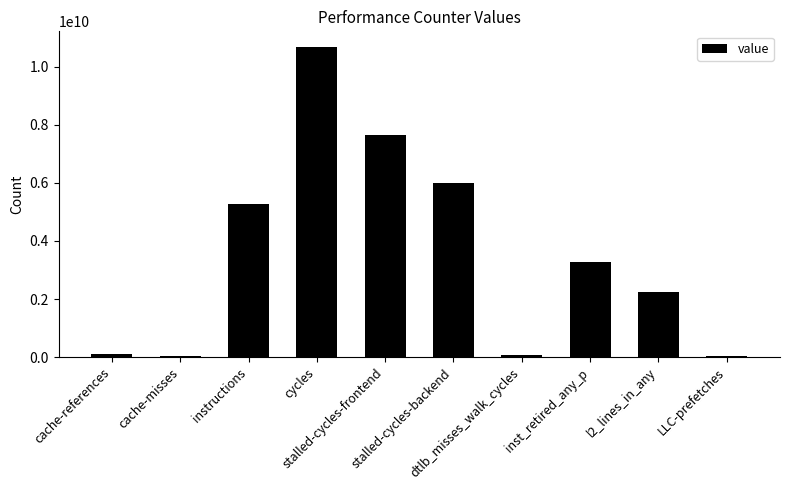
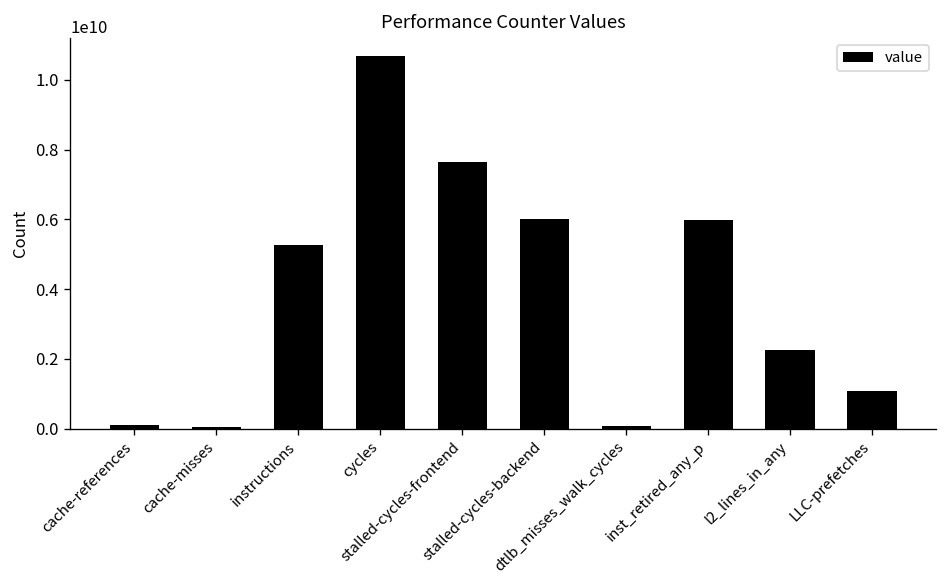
  {
    "cache-references": 100000000,
    "instructions": 5300000000,
    "cycles": 10700000000,
    "stalled-cycles-frontend": 7700000000,
    "stalled-cycles-backend": 6000000000,
-   "inst_retired_any_p": 3300000000,
+   "inst_retired_any_p": 6000000000,
    "l2_lines_in_any": 2200000000,
-   "LLC-prefetches": 0
+   "LLC-prefetches": 1100000000
  }
